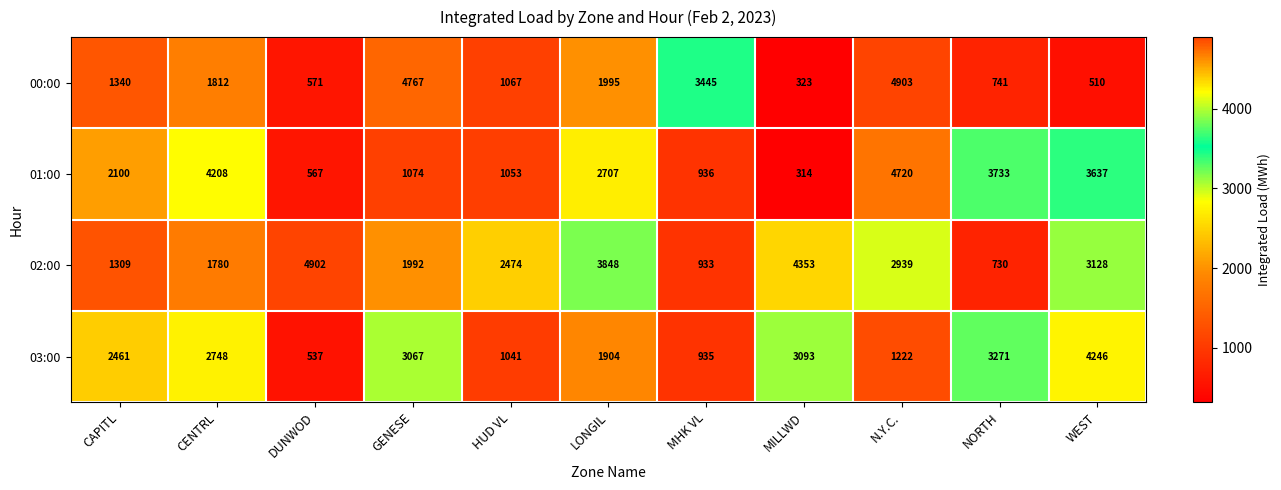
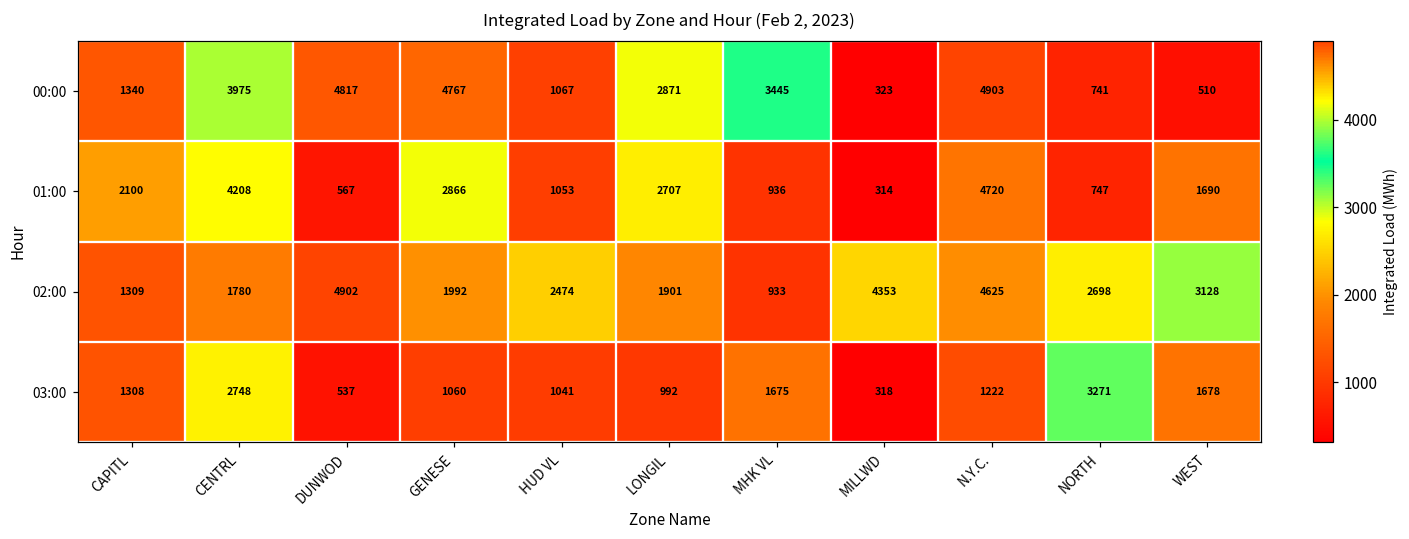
  {
    "00:00": {
      "CAPITL": 1340,
-     "CENTRL": 1812,
-     "DUNWOD": 571,
+     "CENTRL": 3975,
+     "DUNWOD": 4817,
      "GENESE": 4767,
      "HUD VL": 1067,
-     "LONGIL": 1995,
+     "LONGIL": 2871,
      "MHK VL": 3445,
      "MILLWD": 323,
      "N.Y.C.": 4903,
      "NORTH": 741,
      "WEST": 510
    },
    "01:00": {
      "CAPITL": 2100,
      "CENTRL": 4208,
      "DUNWOD": 567,
-     "GENESE": 1074,
+     "GENESE": 2866,
      "HUD VL": 1053,
      "LONGIL": 2707,
      "MHK VL": 936,
      "MILLWD": 314,
      "N.Y.C.": 4720,
-     "NORTH": 3733,
-     "WEST": 3637
+     "NORTH": 747,
+     "WEST": 1690
    },
    "02:00": {
      "CAPITL": 1309,
      "CENTRL": 1780,
      "DUNWOD": 4902,
      "GENESE": 1992,
      "HUD VL": 2474,
-     "LONGIL": 3848,
+     "LONGIL": 1901,
      "MHK VL": 933,
      "MILLWD": 4353,
-     "N.Y.C.": 2939,
-     "NORTH": 730,
+     "N.Y.C.": 4625,
+     "NORTH": 2698,
      "WEST": 3128
    },
    "03:00": {
-     "CAPITL": 2461,
+     "CAPITL": 1308,
      "CENTRL": 2748,
      "DUNWOD": 537,
-     "GENESE": 3067,
+     "GENESE": 1060,
      "HUD VL": 1041,
-     "LONGIL": 1904,
-     "MHK VL": 935,
-     "MILLWD": 3093,
+     "LONGIL": 992,
+     "MHK VL": 1675,
+     "MILLWD": 318,
      "N.Y.C.": 1222,
      "NORTH": 3271,
-     "WEST": 4246
+     "WEST": 1678
    }
  }
